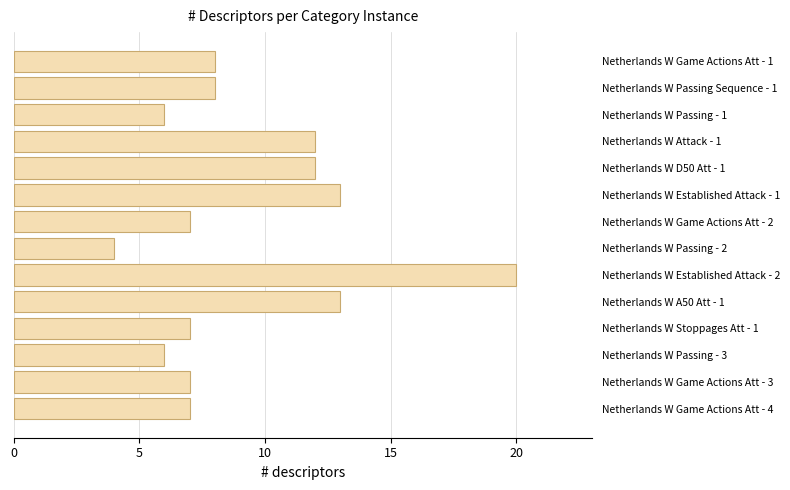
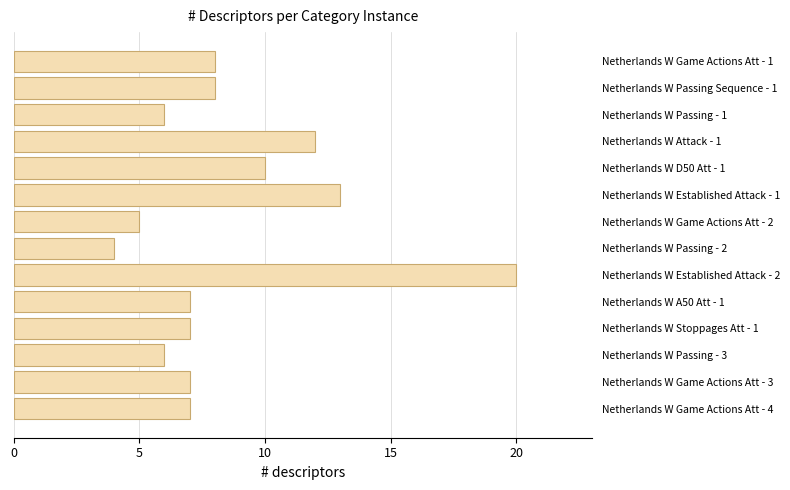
  {
    "Netherlands W Game Actions Att - 1": 8,
    "Netherlands W Passing Sequence - 1": 8,
    "Netherlands W Passing - 1": 6,
    "Netherlands W Attack - 1": 12,
-   "Netherlands W D50 Att - 1": 12,
+   "Netherlands W D50 Att - 1": 10,
    "Netherlands W Established Attack - 1": 13,
-   "Netherlands W Game Actions Att - 2": 7,
+   "Netherlands W Game Actions Att - 2": 5,
    "Netherlands W Passing - 2": 4,
    "Netherlands W Established Attack - 2": 20,
-   "Netherlands W A50 Att - 1": 13,
+   "Netherlands W A50 Att - 1": 7,
    "Netherlands W Stoppages Att - 1": 7,
    "Netherlands W Passing - 3": 6,
    "Netherlands W Game Actions Att - 3": 7,
    "Netherlands W Game Actions Att - 4": 7
  }
